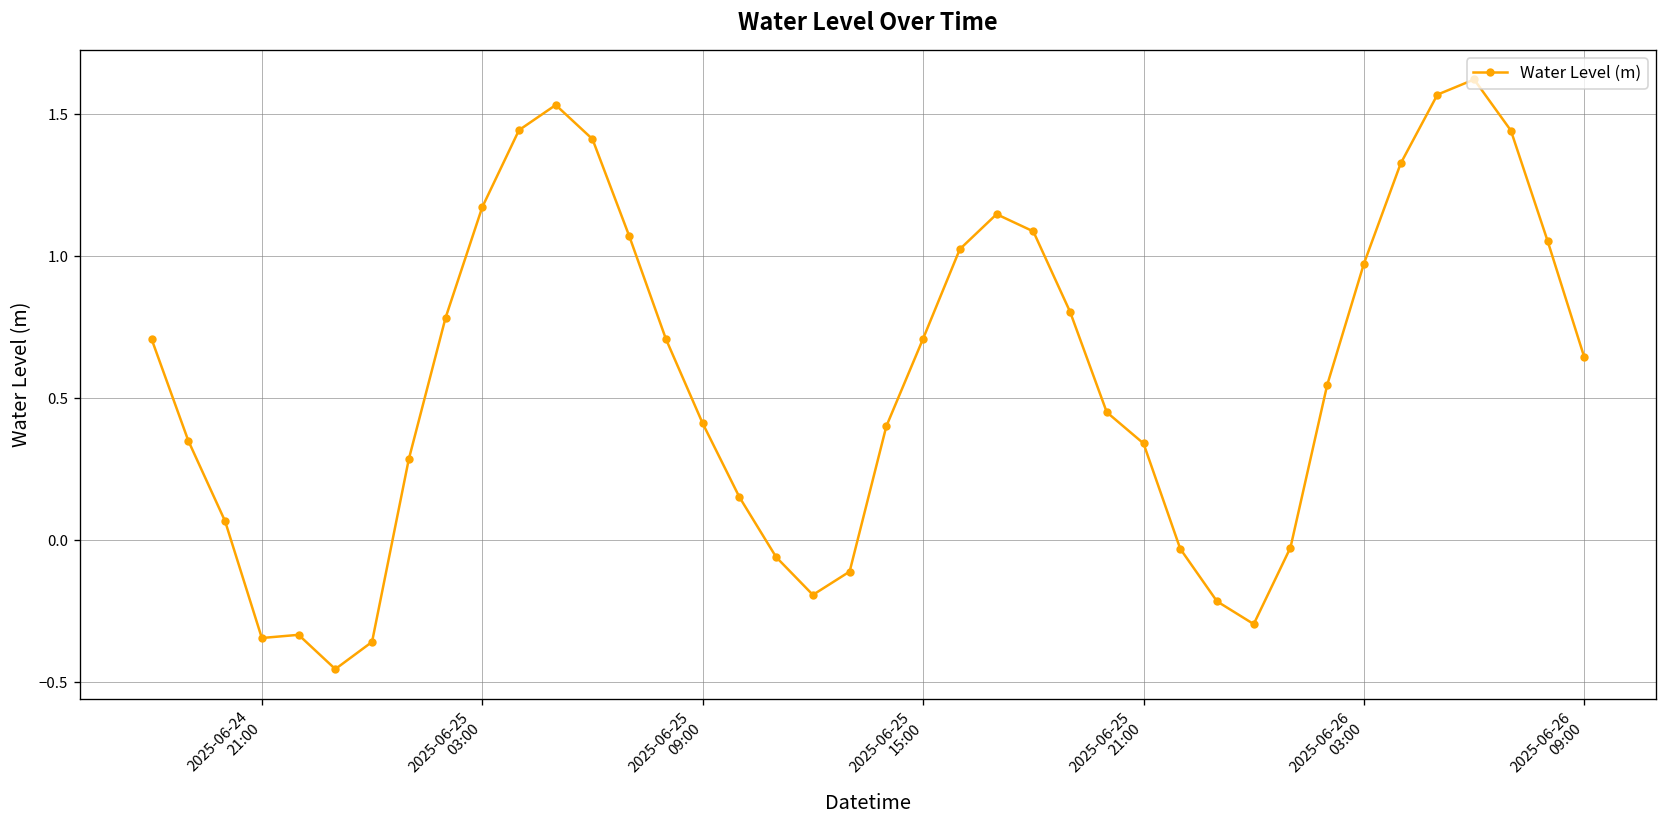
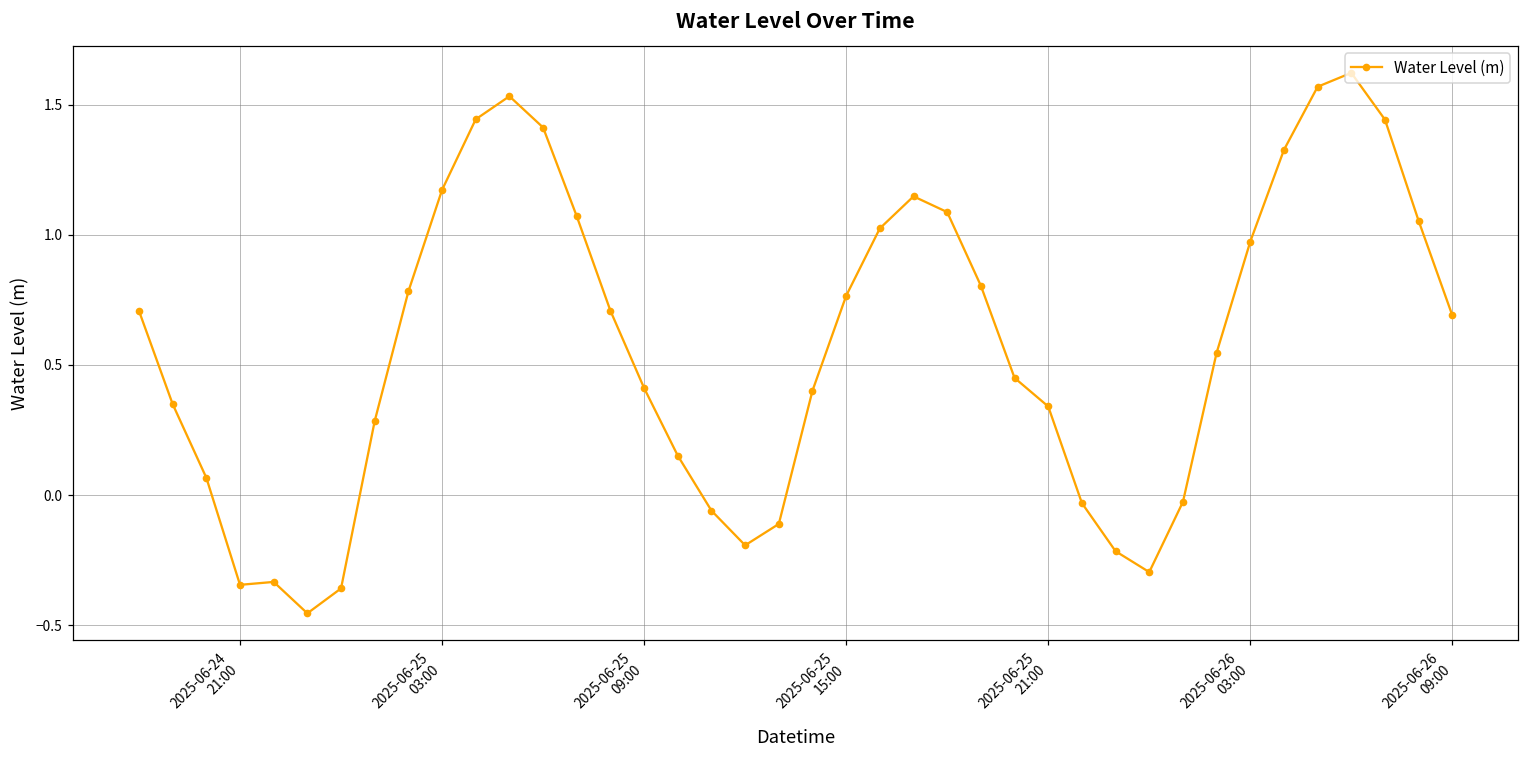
  {
    "2025-06-24 21:00": -0.34,
    "2025-06-25 03:00": 1.17,
    "2025-06-25 09:00": 0.41,
-   "2025-06-25 15:00": 0.71,
+   "2025-06-25 15:00": 0.77,
    "2025-06-25 21:00": 0.34,
    "2025-06-26 03:00": 0.97,
-   "2025-06-26 09:00": 0.64
+   "2025-06-26 09:00": 0.69
  }
